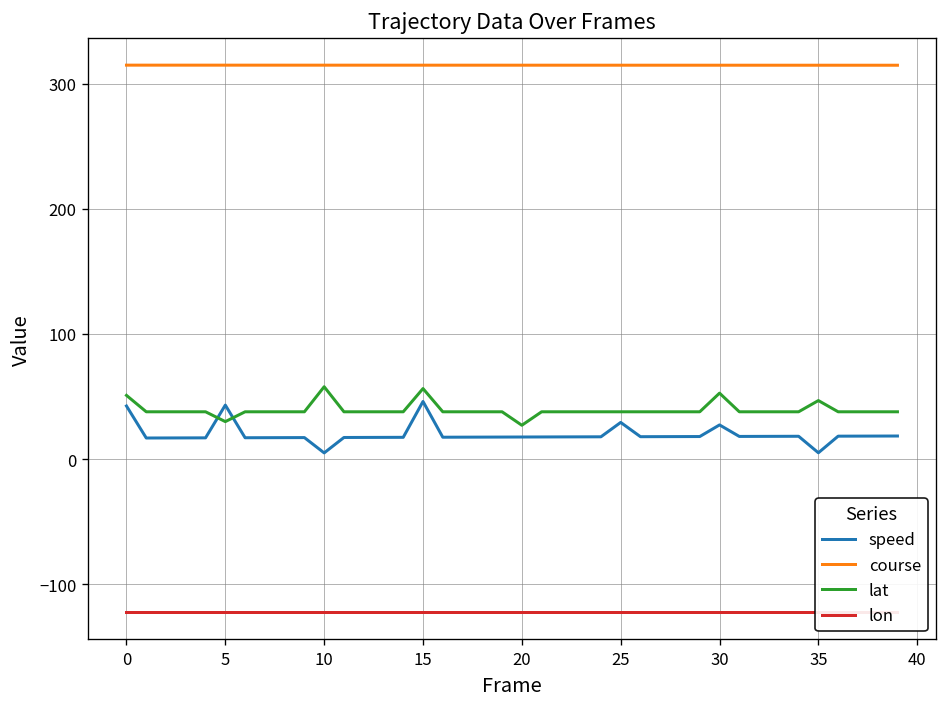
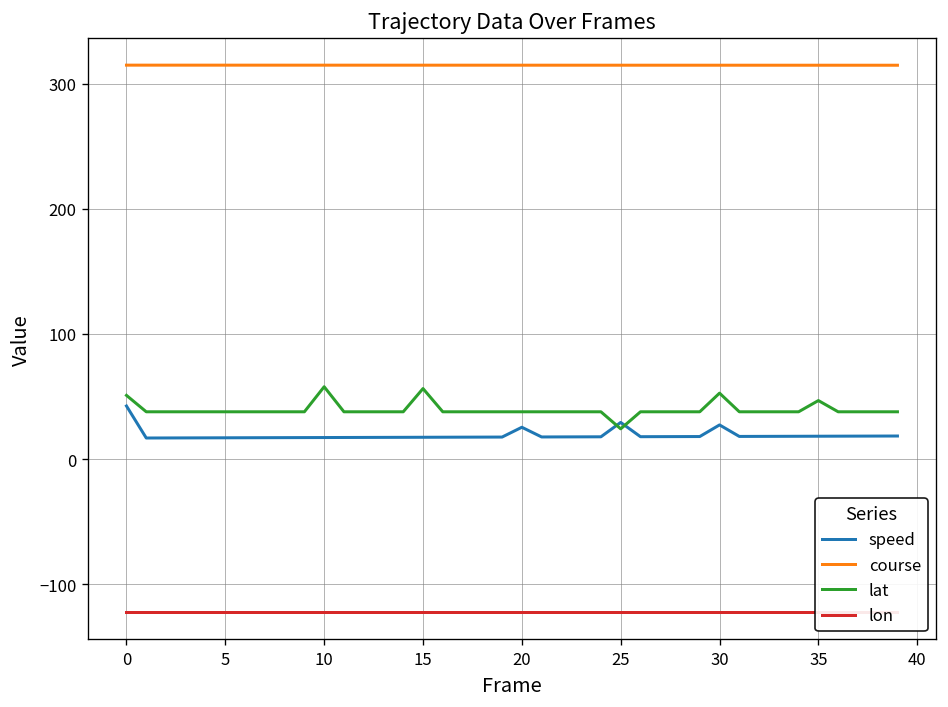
  {
    "speed": {
      "0": 42,
-     "5": 43,
-     "10": 5,
-     "15": 46,
-     "20": 18,
+     "5": 17,
+     "10": 17,
+     "15": 17,
+     "20": 25,
      "25": 29,
      "30": 27,
-     "35": 5
+     "35": 18
    },
    "course": {
      "0": 315,
      "5": 315,
      "10": 315,
      "15": 315,
      "20": 315,
      "25": 315,
      "30": 315,
      "35": 315
    },
    "lat": {
      "0": 51,
-     "5": 30,
+     "5": 38,
      "10": 58,
      "15": 56,
-     "20": 27,
-     "25": 38,
+     "20": 38,
+     "25": 24,
      "30": 53,
      "35": 47
    },
    "lon": {
      "0": -122,
      "5": -122,
      "10": -122,
      "15": -122,
      "20": -122,
      "25": -122,
      "30": -122
    }
  }
